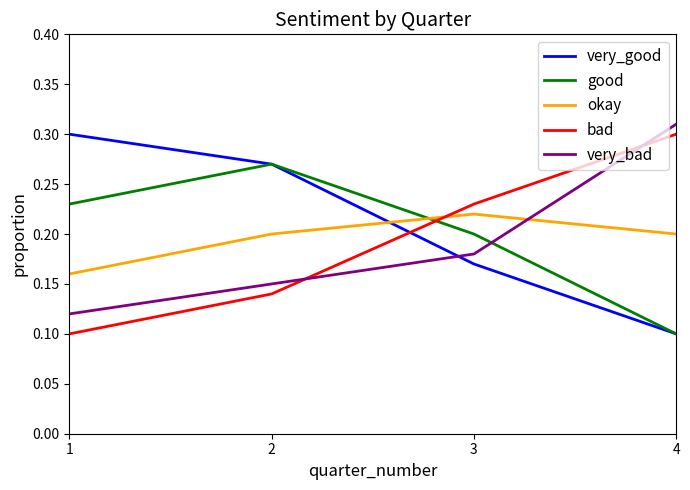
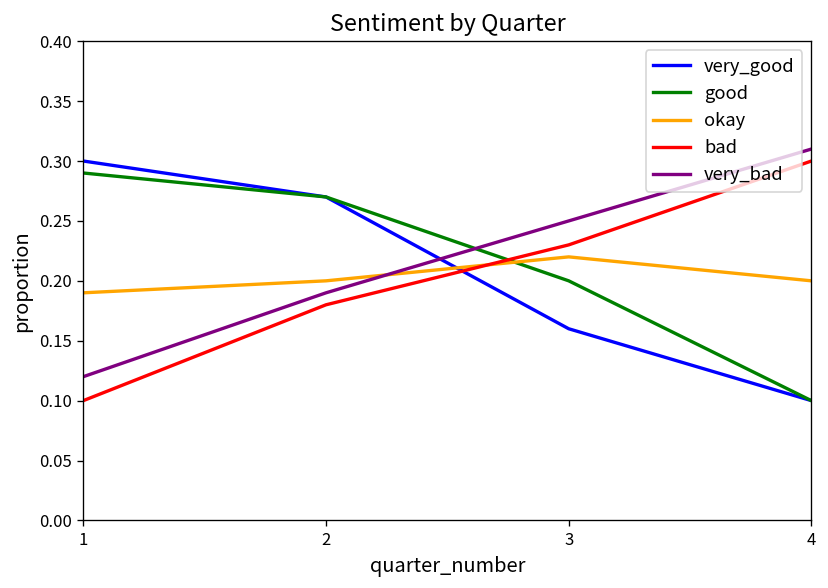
  {
    "very_good": {
      "1": 0.30,
-     "3": 0.17
+     "3": 0.16
    },
    "good": {
-     "1": 0.23,
+     "1": 0.29,
      "3": 0.20
    },
    "okay": {
-     "1": 0.16,
+     "1": 0.19,
      "2": 0.20,
      "3": 0.22,
      "4": 0.20
    },
    "bad": {
      "1": 0.10,
-     "2": 0.14,
+     "2": 0.18,
      "3": 0.23,
      "4": 0.30
    },
    "very_bad": {
      "1": 0.12,
-     "2": 0.15,
-     "3": 0.18,
+     "2": 0.19,
+     "3": 0.25,
      "4": 0.31
    }
  }
